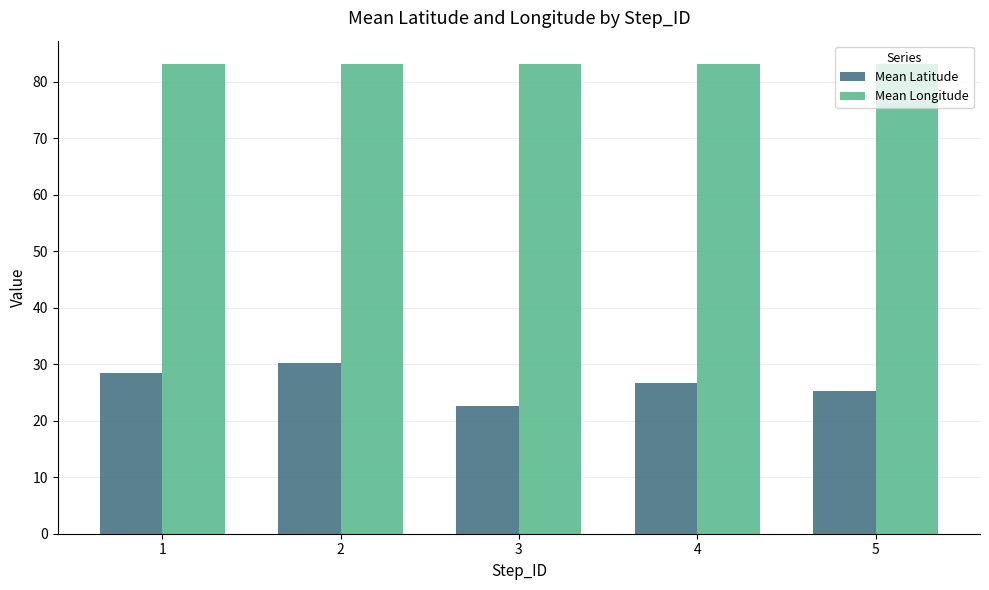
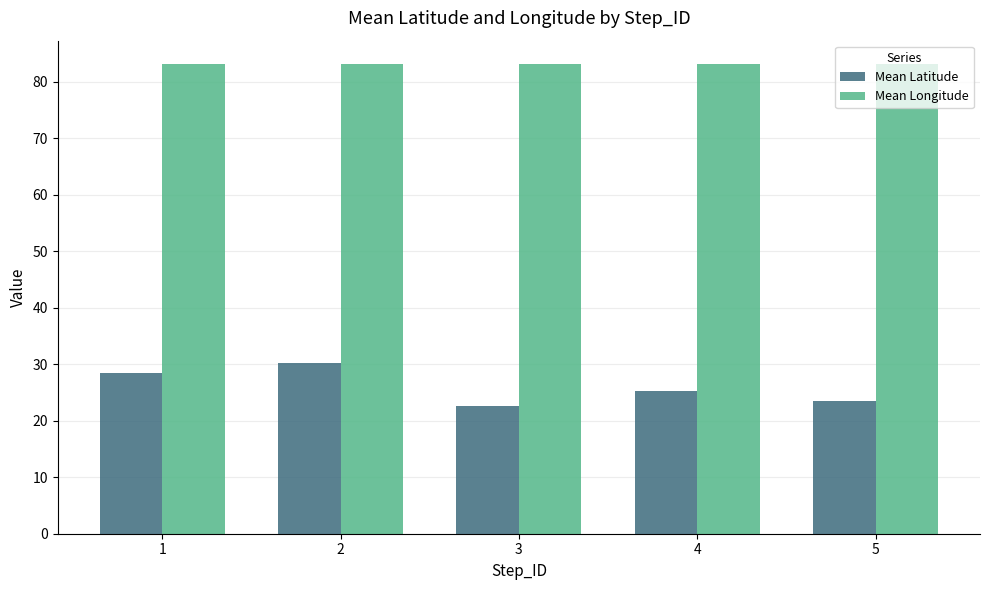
  {
    "Mean Latitude": {
      "1": 28,
      "2": 30,
      "3": 23,
-     "4": 27,
-     "5": 25
+     "4": 25,
+     "5": 23
    },
    "Mean Longitude": {
      "1": 83,
      "2": 83,
      "3": 83,
      "4": 83
    }
  }
